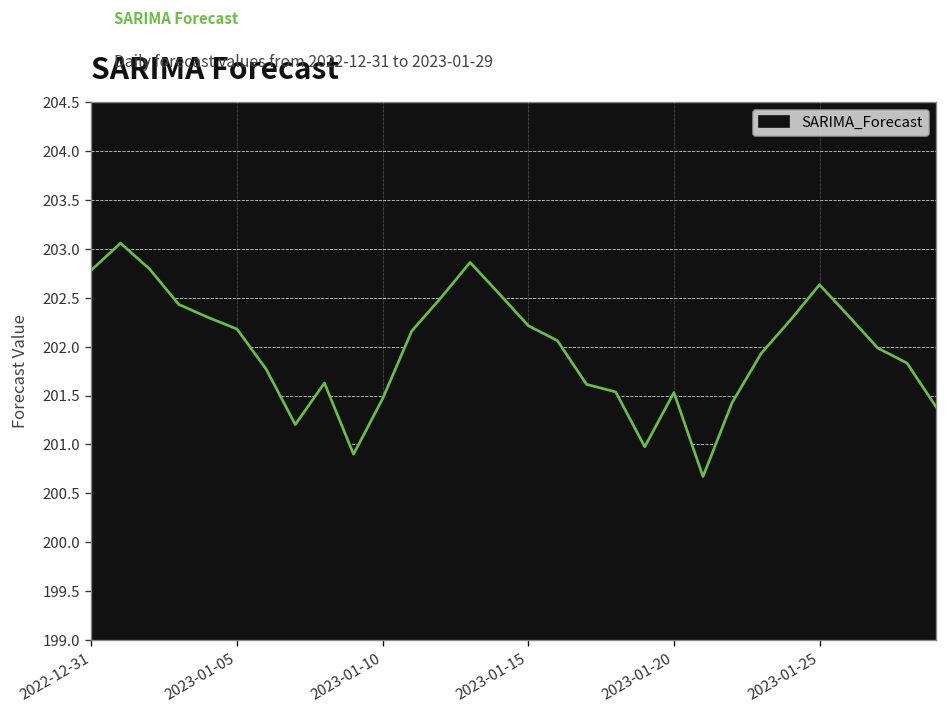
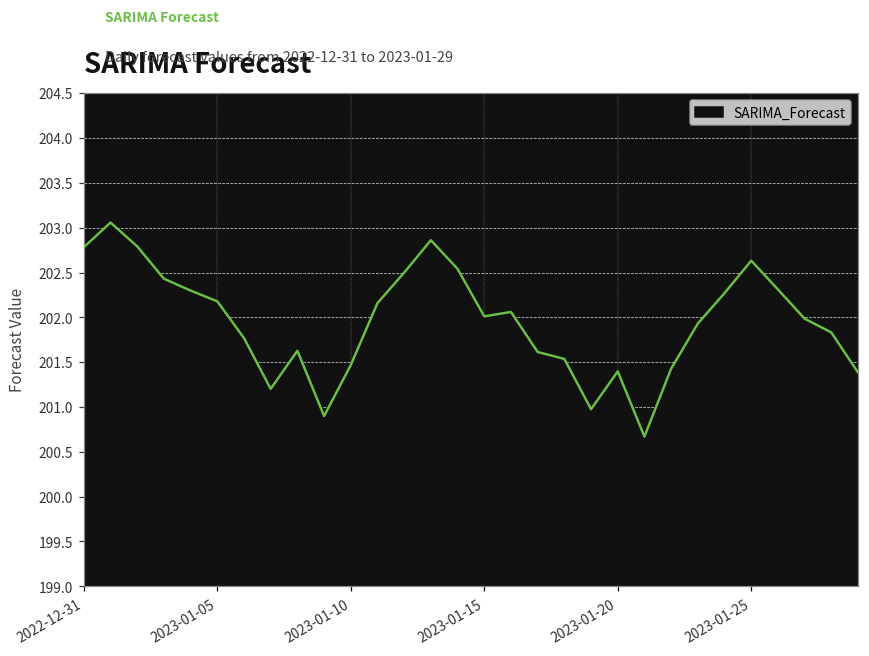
  {
    "2022-12-31": 202.8,
    "2023-01-05": 202.2,
    "2023-01-10": 201.5,
-   "2023-01-15": 202.2,
-   "2023-01-20": 201.5,
+   "2023-01-15": 202.0,
+   "2023-01-20": 201.4,
    "2023-01-25": 202.6
  }
